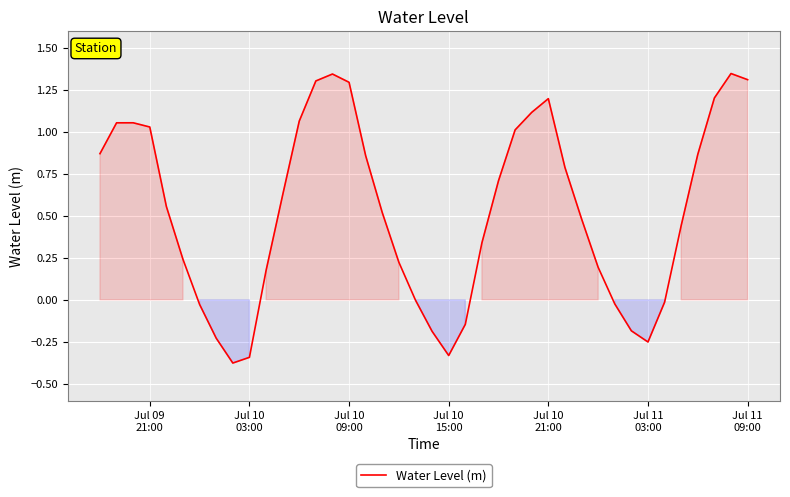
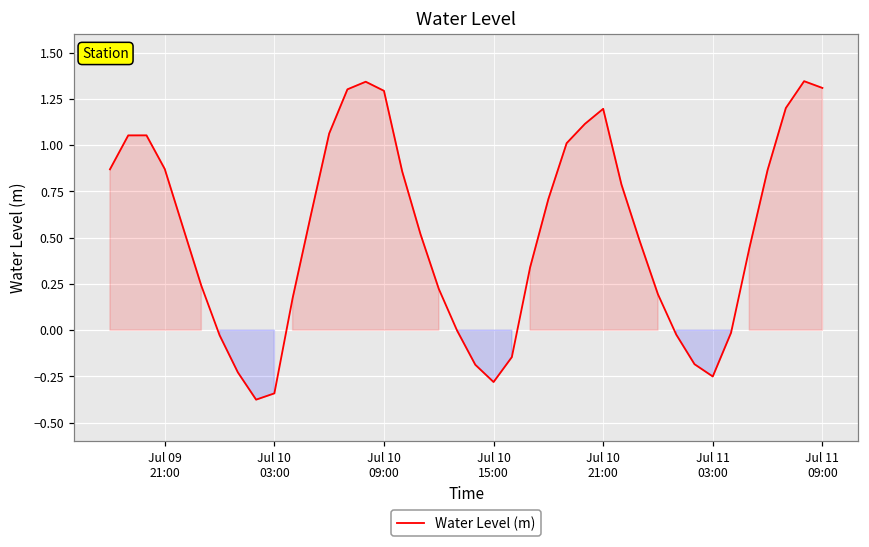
  {
-   "Jul 09 21:00": 1.03,
+   "Jul 09 21:00": 0.87,
    "Jul 10 03:00": -0.34,
    "Jul 10 09:00": 1.29,
-   "Jul 10 15:00": -0.33,
+   "Jul 10 15:00": -0.28,
    "Jul 10 21:00": 1.20,
    "Jul 11 03:00": -0.25,
    "Jul 11 09:00": 1.31
  }
